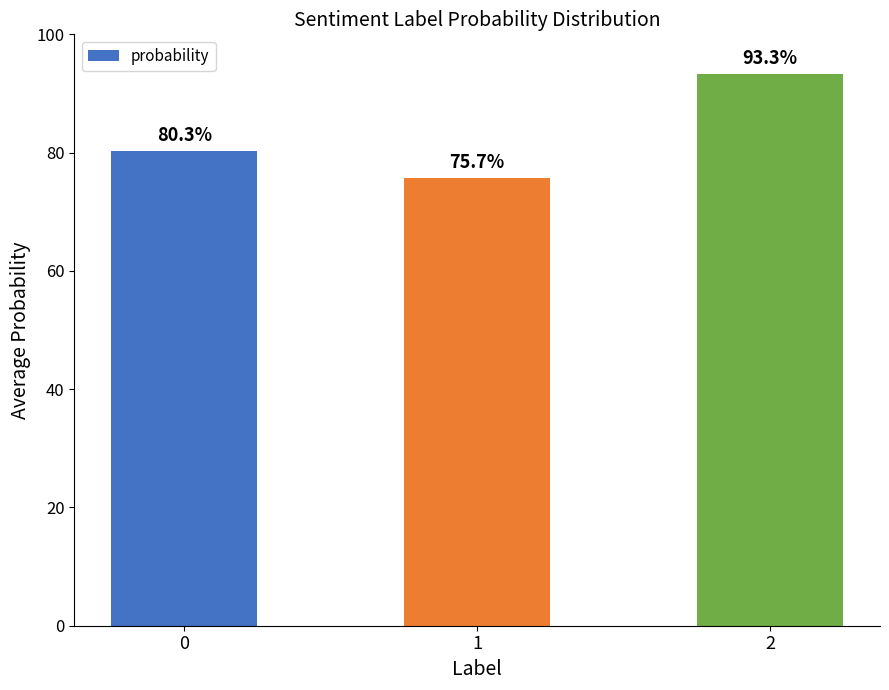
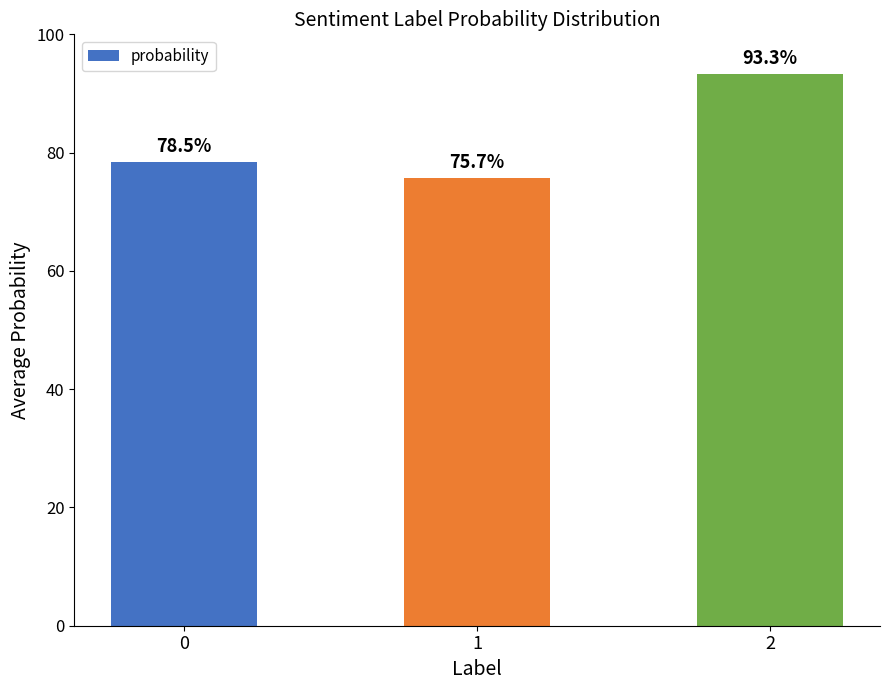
  {
-   "0": "80.3%",
+   "0": "78.5%",
    "1": "75.7%",
    "2": "93.3%"
  }
